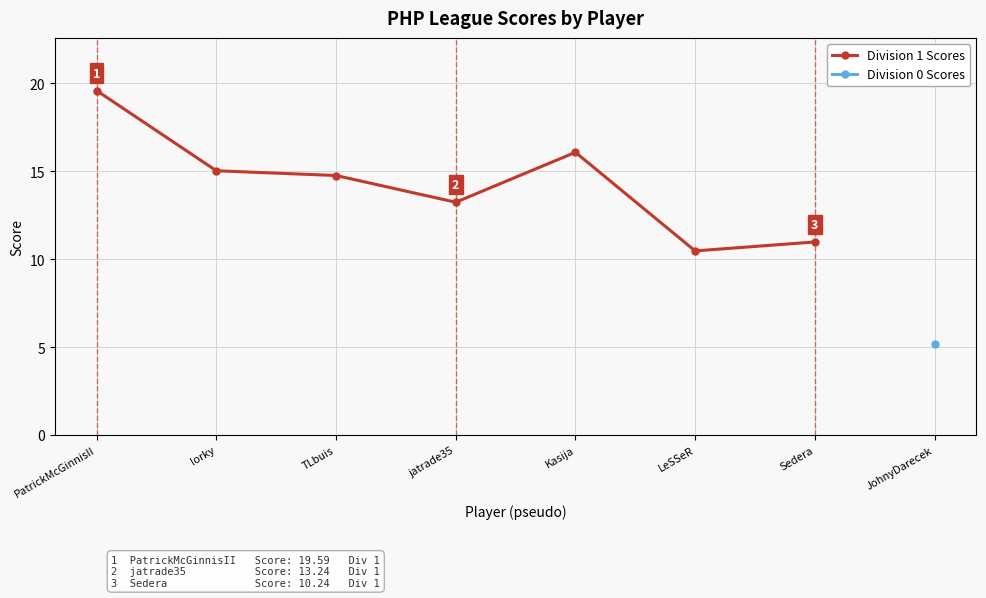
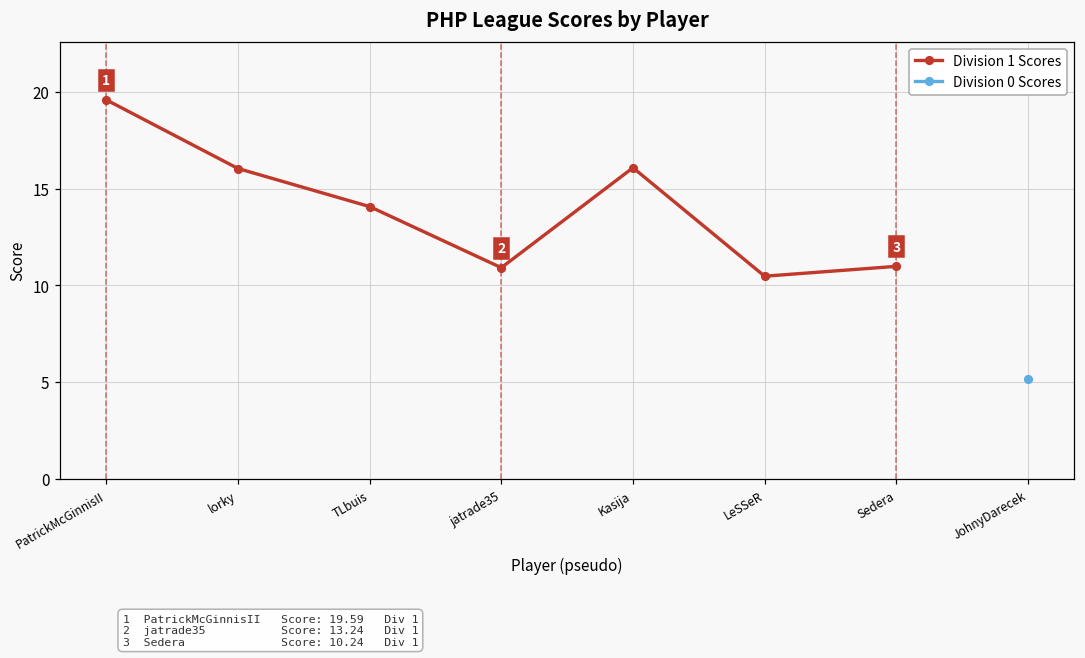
  {
    "Division 1 Scores": {
-     "lorky": 15.0,
-     "TLbuis": 14.8,
-     "jatrade35": 13.2,
+     "lorky": 16.0,
+     "TLbuis": 14.1,
+     "jatrade35": 10.9,
      "Kasija": 16.1,
      "LeSSeR": 10.5
    },
    "Division 0 Scores": {
      "JohnyDarecek": 5.2
    }
  }
